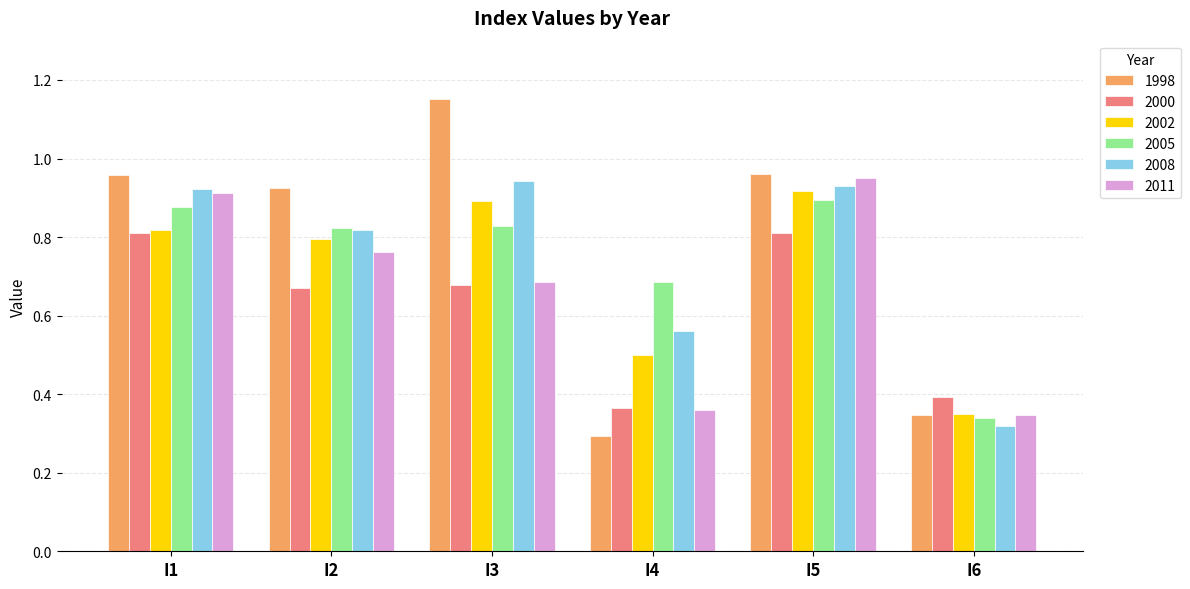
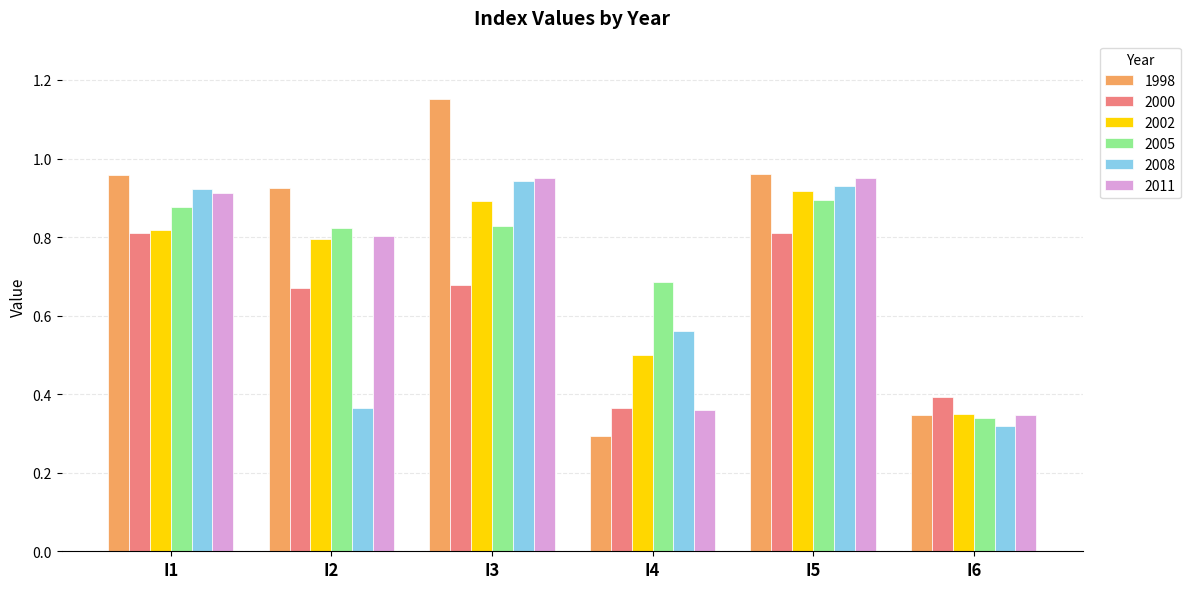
  {
    "2002": {
      "I1": 0.82,
      "I2": 0.80,
      "I3": 0.89,
      "I4": 0.50,
      "I5": 0.92,
      "I6": 0.35
    },
    "2005": {
      "I1": 0.88,
      "I2": 0.82,
      "I3": 0.83,
      "I4": 0.69,
      "I5": 0.89,
      "I6": 0.34
    },
    "2008": {
      "I1": 0.92,
-     "I2": 0.82,
+     "I2": 0.36,
      "I3": 0.94,
      "I4": 0.56,
      "I5": 0.93,
      "I6": 0.32
    },
    "2011": {
      "I1": 0.91,
-     "I2": 0.76,
-     "I3": 0.68,
+     "I2": 0.80,
+     "I3": 0.95,
      "I4": 0.36,
      "I5": 0.95,
      "I6": 0.35
    }
  }
